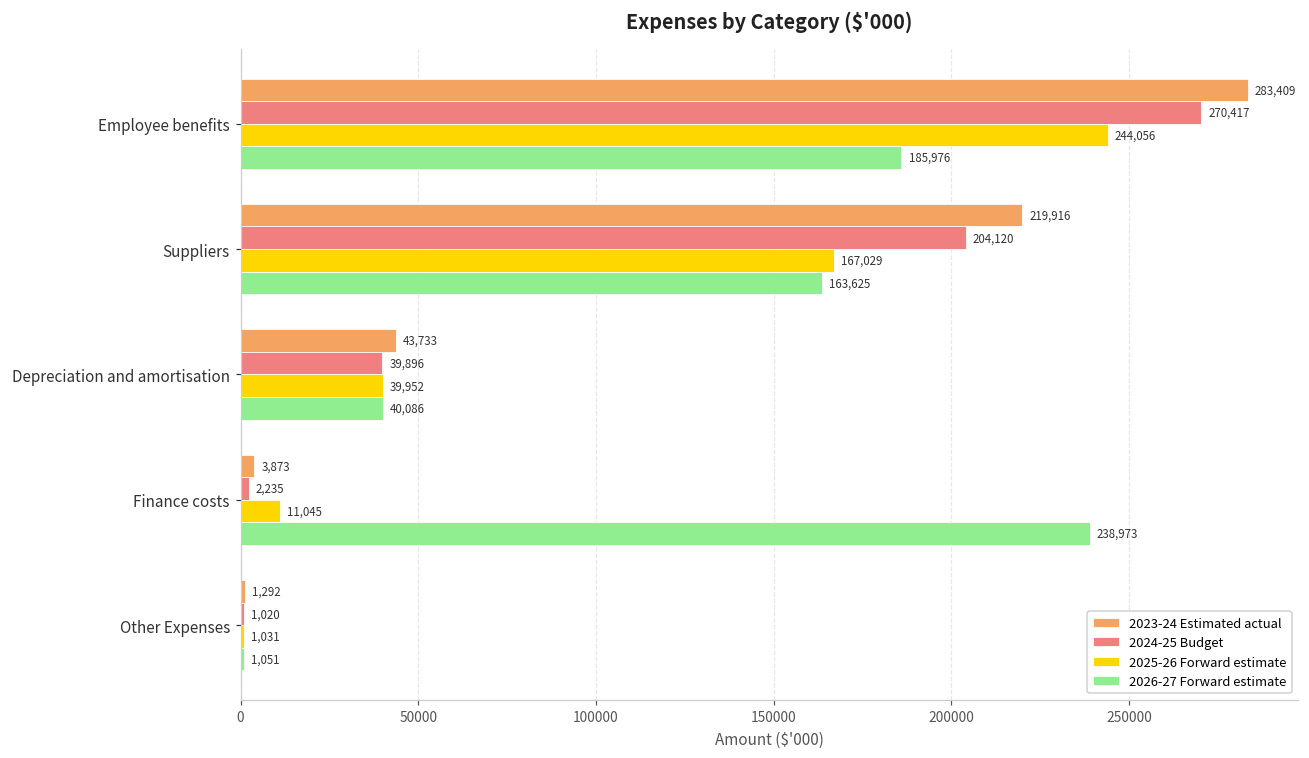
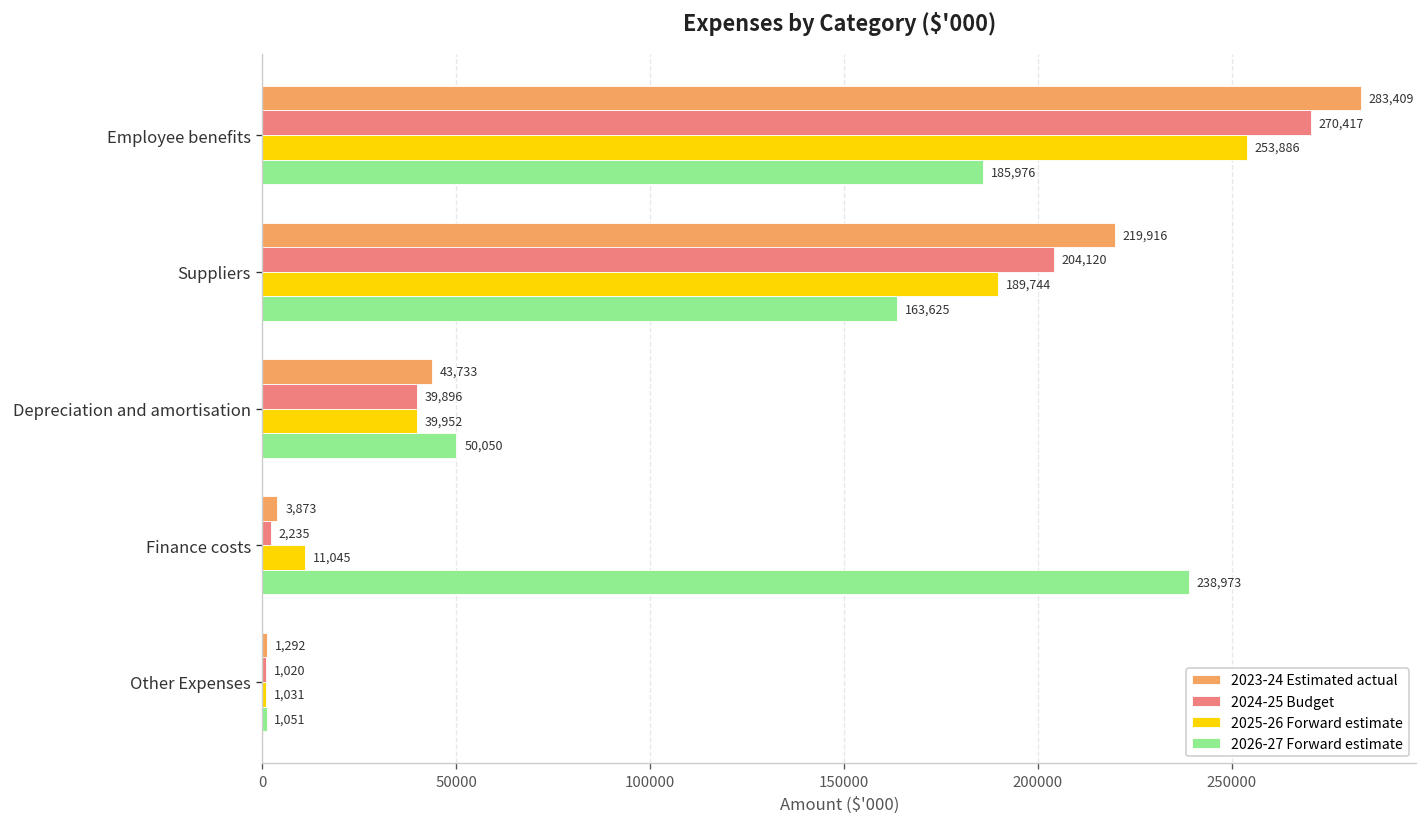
  {
    "2025-26 Forward estimate": {
-     "Employee benefits": "244,056",
-     "Suppliers": "167,029",
+     "Employee benefits": "253,886",
+     "Suppliers": "189,744",
      "Depreciation and amortisation": "39,952",
      "Finance costs": "11,045",
      "Other Expenses": "1,031"
    },
    "2026-27 Forward estimate": {
      "Employee benefits": "185,976",
      "Suppliers": "163,625",
-     "Depreciation and amortisation": "40,086",
+     "Depreciation and amortisation": "50,050",
      "Finance costs": "238,973",
      "Other Expenses": "1,051"
    }
  }
